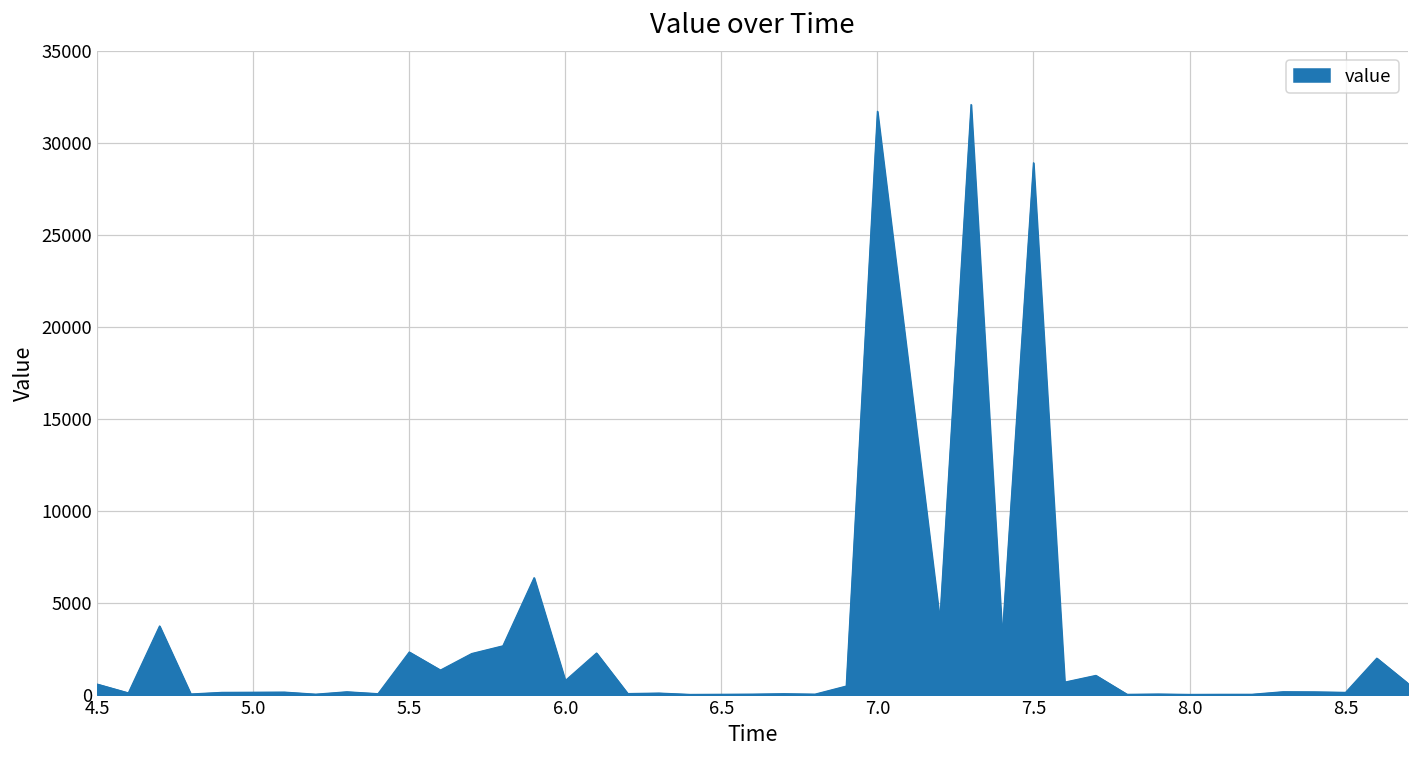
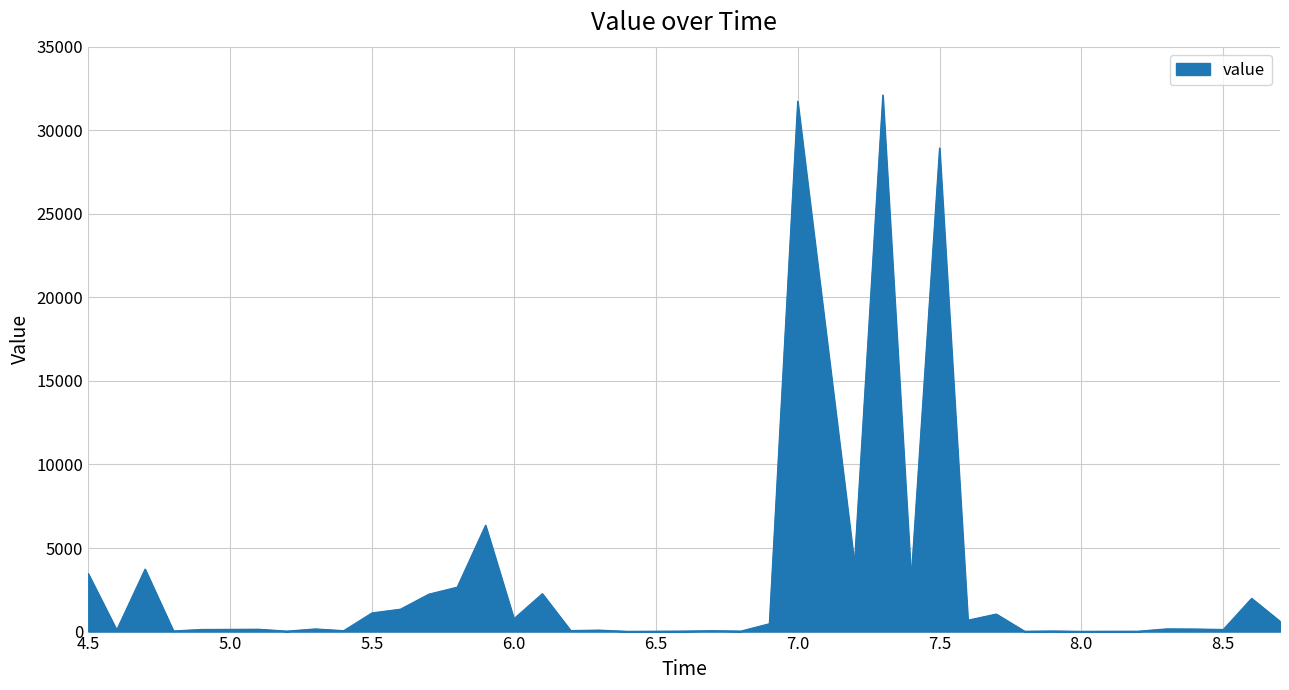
  {
-   "4.5": 600,
-   "5.5": 2300,
+   "4.5": 3500,
+   "5.5": 1100,
    "6.0": 800,
    "7.0": 31700,
    "7.5": 28900,
    "8.0": 0,
    "8.5": 100
  }
